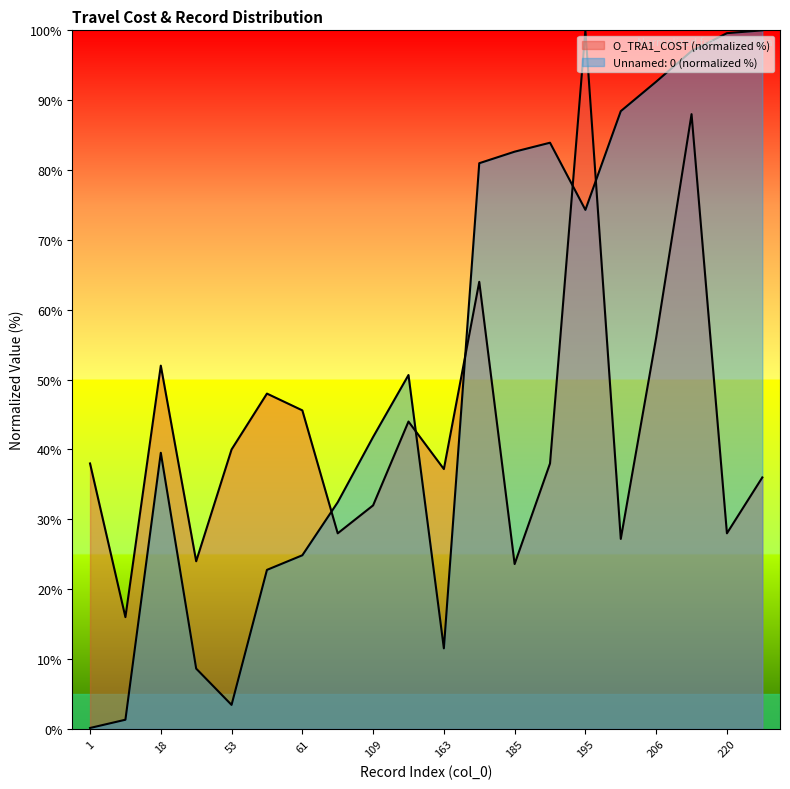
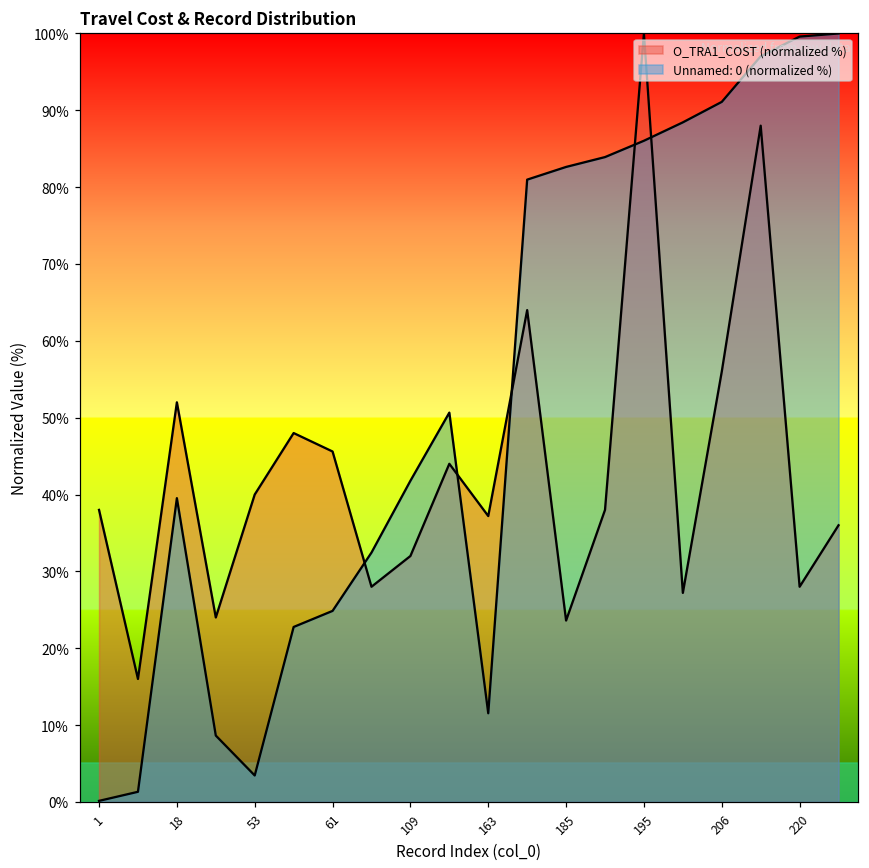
  {
    "O_TRA1_COST (normalized %)": {
      "18": "52%",
      "53": "40%",
      "61": "46%",
      "109": "32%",
      "163": "37%",
      "185": "24%",
      "195": "100%",
      "206": "56%",
      "220": "28%"
    },
    "Unnamed: 0 (normalized %)": {
      "18": "40%",
      "61": "25%",
      "109": "42%",
      "163": "12%",
      "185": "83%",
-     "195": "74%",
-     "206": "93%",
+     "195": "86%",
+     "206": "91%",
      "220": "100%"
    }
  }
